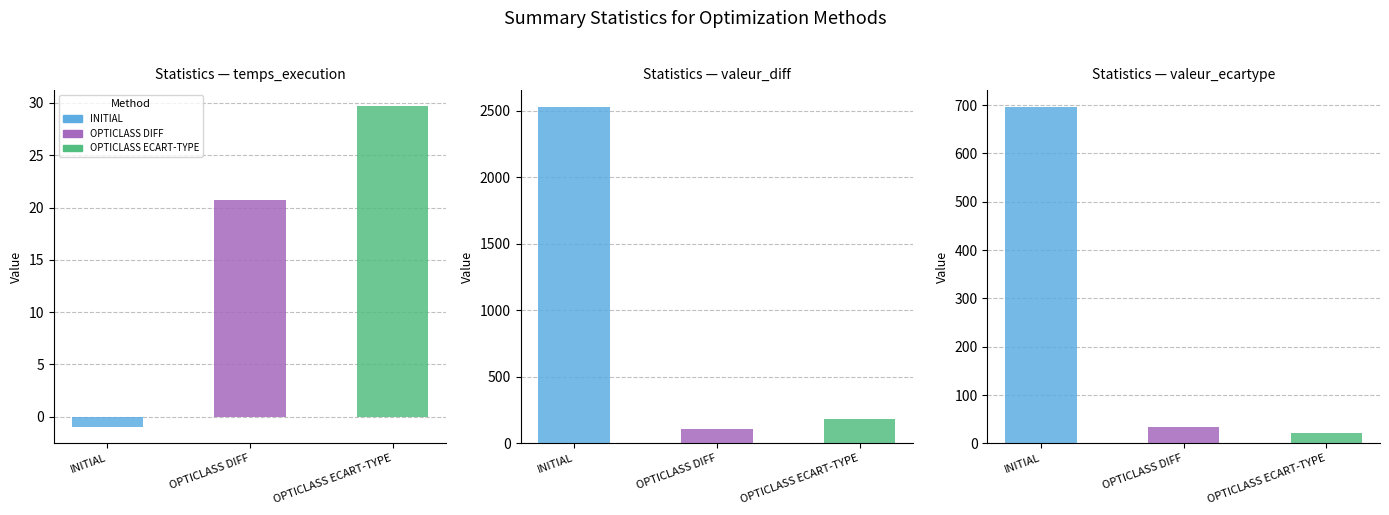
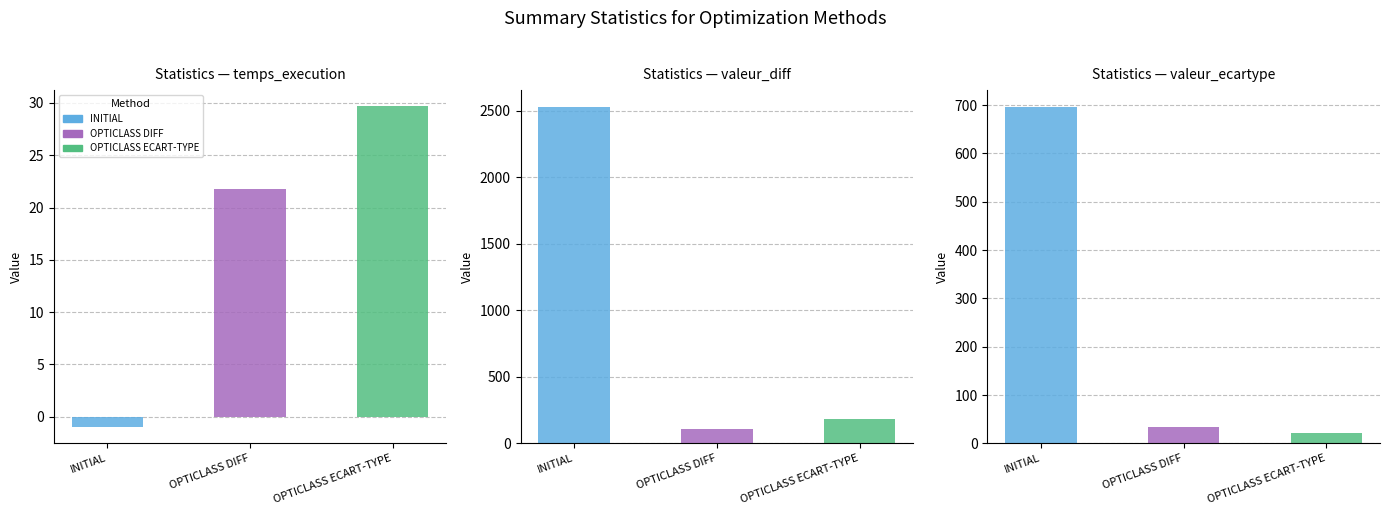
  {
    "Statistics — temps_execution": {
      "INITIAL": -1.0,
-     "OPTICLASS DIFF": 20.7,
+     "OPTICLASS DIFF": 21.8,
      "OPTICLASS ECART-TYPE": 29.7
    },
    "Statistics — valeur_diff": {
      "INITIAL": 2530,
      "OPTICLASS DIFF": 110,
      "OPTICLASS ECART-TYPE": 180
    },
    "Statistics — valeur_ecartype": {
      "INITIAL": 700,
      "OPTICLASS DIFF": 30,
      "OPTICLASS ECART-TYPE": 20
    }
  }
